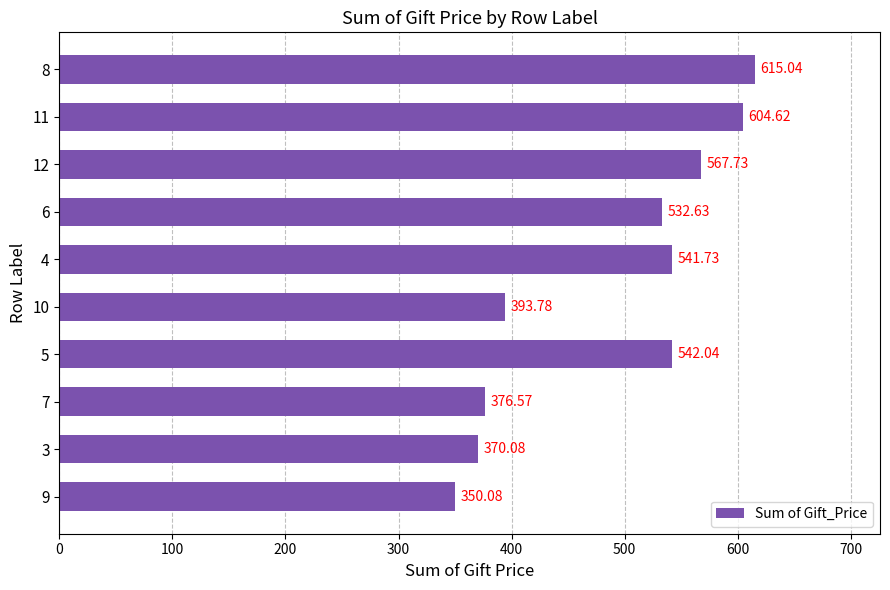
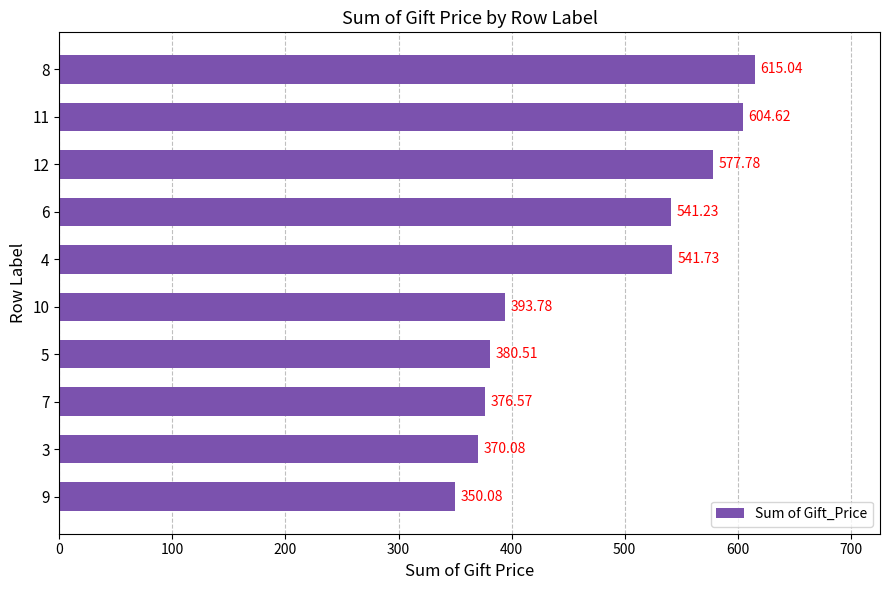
  {
    "8": 615.04,
    "11": 604.62,
-   "12": 567.73,
-   "6": 532.63,
+   "12": 577.78,
+   "6": 541.23,
    "4": 541.73,
    "10": 393.78,
-   "5": 542.04,
+   "5": 380.51,
    "7": 376.57,
    "3": 370.08,
    "9": 350.08
  }
